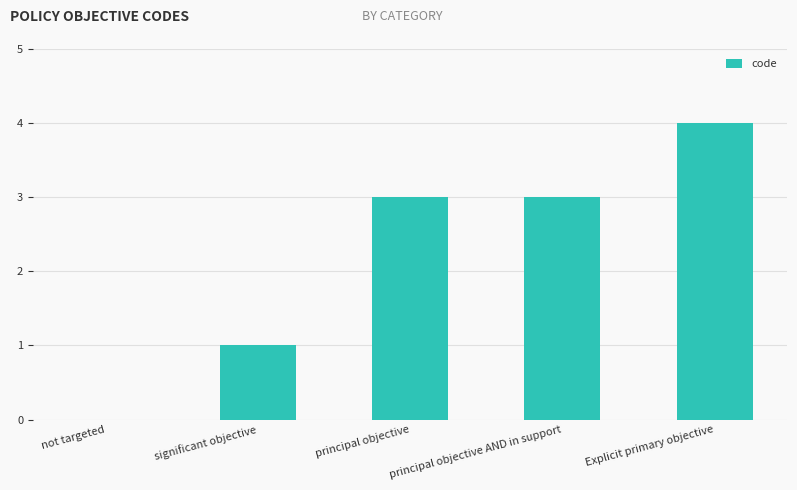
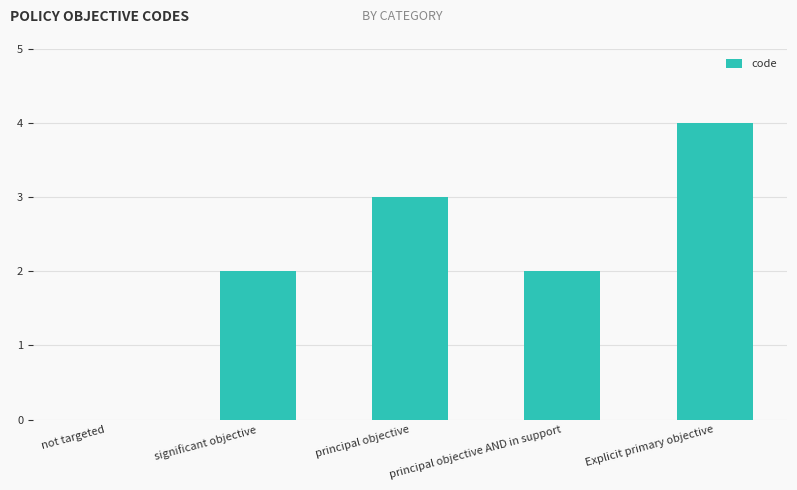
  {
    "not targeted": 0,
-   "significant objective": 1,
+   "significant objective": 2,
    "principal objective": 3,
-   "principal objective AND in support": 3,
+   "principal objective AND in support": 2,
    "Explicit primary objective": 4
  }
